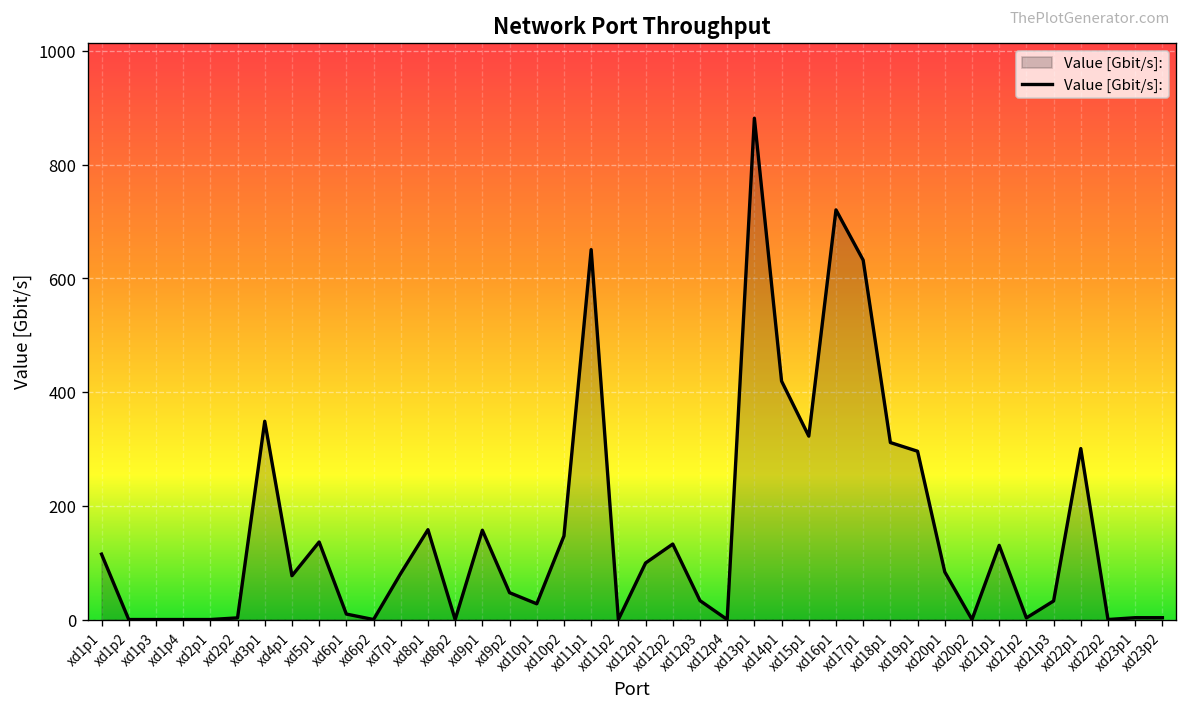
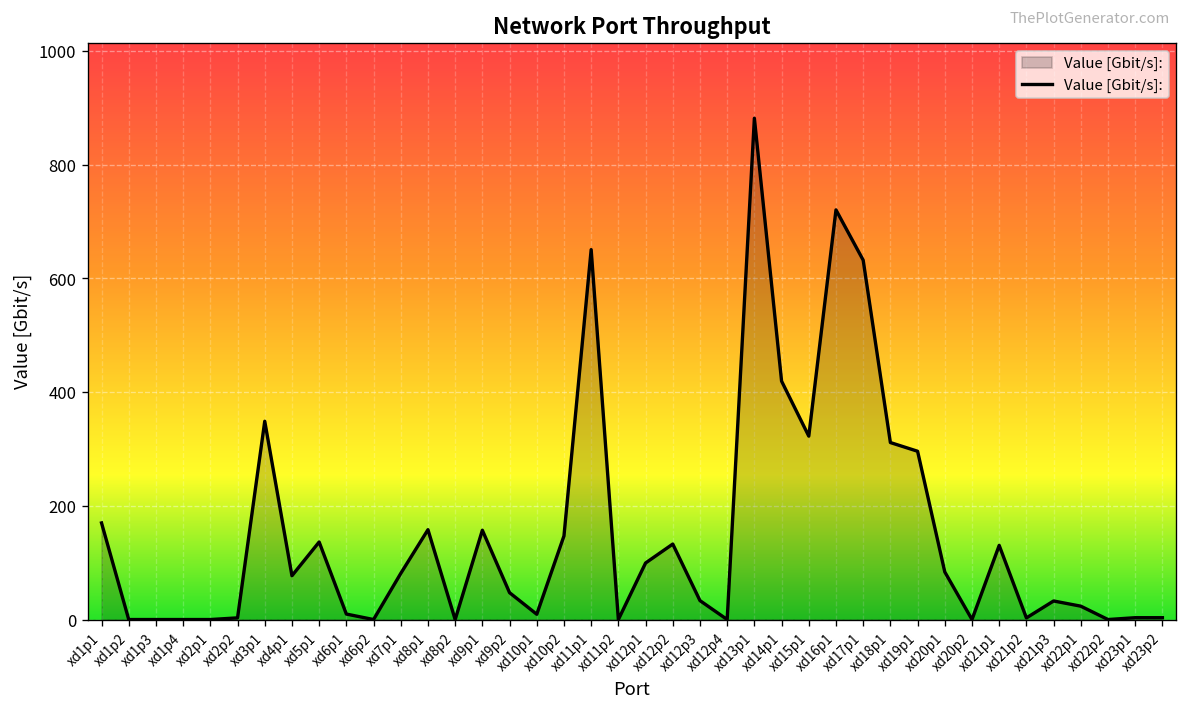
  {
-   "xd1p1": 120,
+   "xd1p1": 170,
    "xd1p2": 0,
    "xd1p3": 0,
    "xd1p4": 0,
    "xd2p1": 0,
    "xd2p2": 0,
    "xd3p1": 350,
    "xd4p1": 80,
    "xd5p1": 140,
    "xd6p1": 10,
    "xd6p2": 0,
    "xd7p1": 80,
    "xd8p1": 160,
    "xd8p2": 0,
    "xd9p1": 160,
    "xd9p2": 50,
-   "xd10p1": 30,
+   "xd10p1": 10,
    "xd10p2": 150,
    "xd11p1": 650,
    "xd11p2": 0,
    "xd12p1": 100,
    "xd12p2": 130,
    "xd12p3": 30,
    "xd12p4": 0,
    "xd13p1": 880,
    "xd14p1": 420,
    "xd15p1": 320,
    "xd16p1": 720,
    "xd17p1": 630,
    "xd18p1": 310,
    "xd19p1": 300,
    "xd20p1": 80,
    "xd20p2": 0,
    "xd21p1": 130,
    "xd21p2": 0,
    "xd21p3": 30,
-   "xd22p1": 300,
+   "xd22p1": 20,
    "xd22p2": 0,
    "xd23p1": 0,
    "xd23p2": 0
  }
